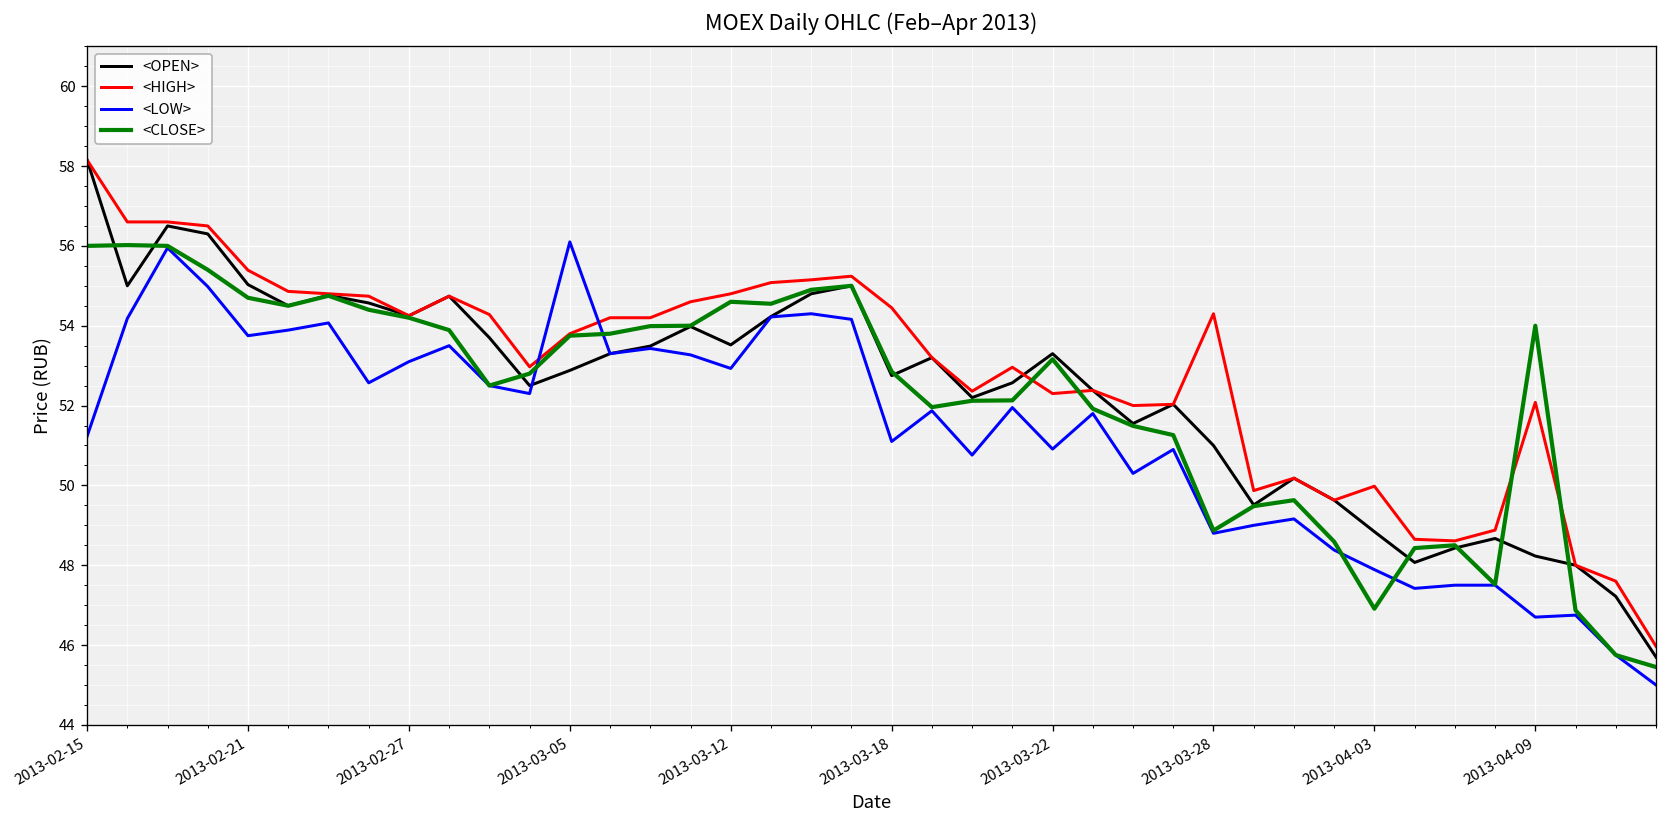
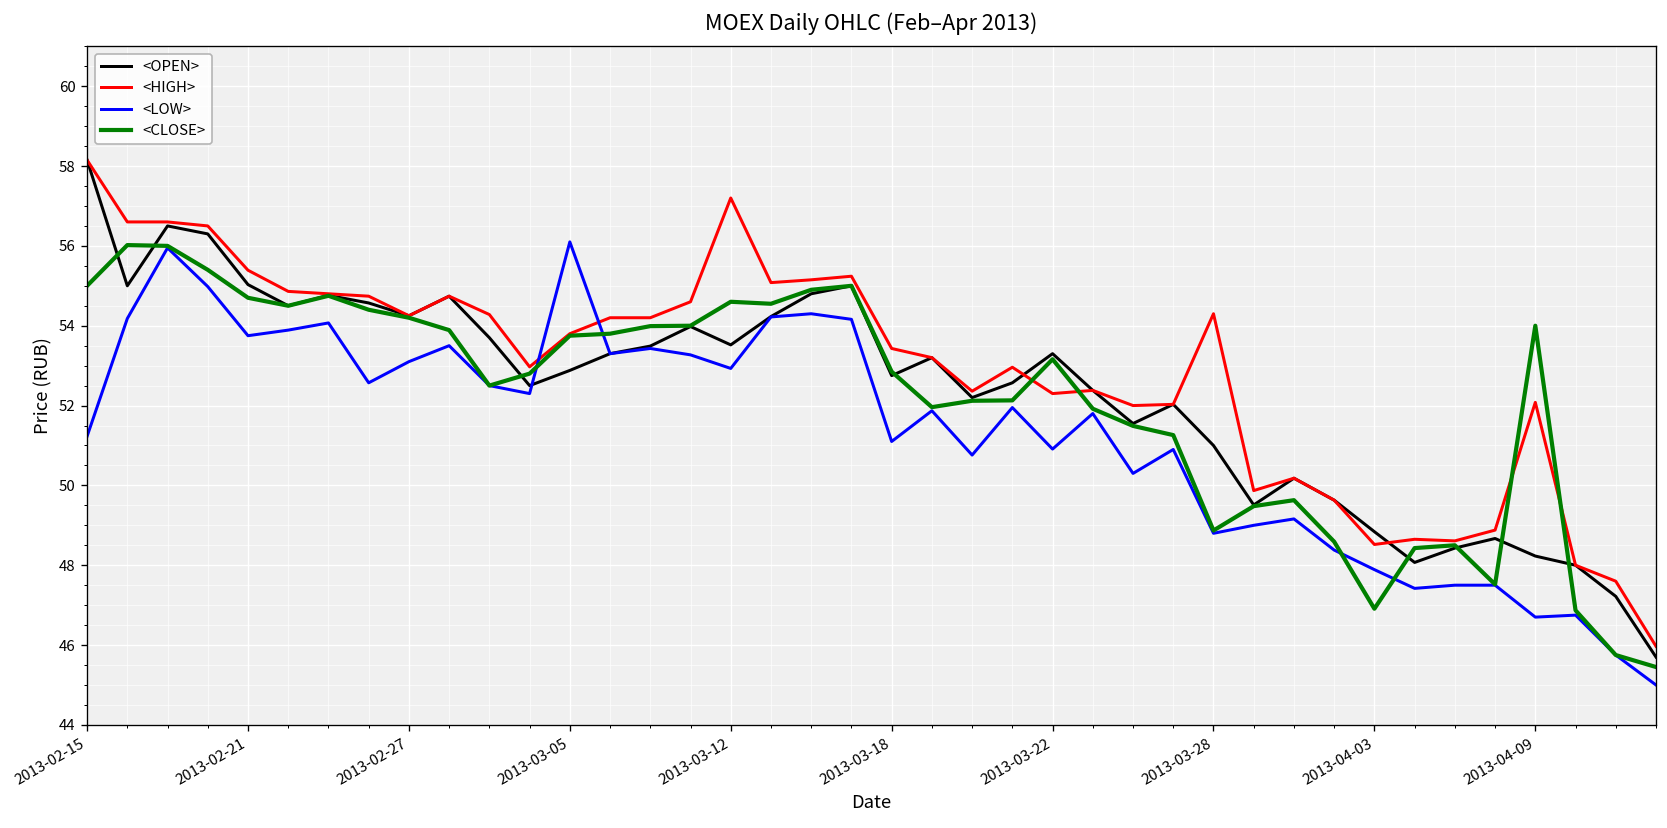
  {
    "<OPEN>": {
      "2013-02-21": 55.0,
      "2013-03-05": 52.9,
      "2013-03-12": 53.5,
      "2013-03-18": 52.8,
      "2013-03-22": 53.3,
      "2013-03-28": 51.0,
      "2013-04-03": 48.8,
      "2013-04-09": 48.2
    },
    "<HIGH>": {
      "2013-02-21": 55.4,
-     "2013-03-12": 54.8,
-     "2013-03-18": 54.5,
+     "2013-03-12": 57.2,
+     "2013-03-18": 53.4,
      "2013-03-22": 52.3,
      "2013-03-28": 54.3,
-     "2013-04-03": 50.0,
+     "2013-04-03": 48.5,
      "2013-04-09": 52.1
    },
    "<LOW>": {
      "2013-02-15": 51.2,
      "2013-02-21": 53.8,
      "2013-02-27": 53.1,
      "2013-03-05": 56.1,
      "2013-03-12": 52.9,
      "2013-03-18": 51.1,
      "2013-03-22": 50.9,
      "2013-04-03": 47.9,
      "2013-04-09": 46.7
    },
    "<CLOSE>": {
-     "2013-02-15": 56,
+     "2013-02-15": 55,
      "2013-02-21": 54.7,
      "2013-03-12": 54.6,
      "2013-03-18": 52.9,
      "2013-03-22": 53.2,
      "2013-04-03": 46.9,
      "2013-04-09": 54
    }
  }
